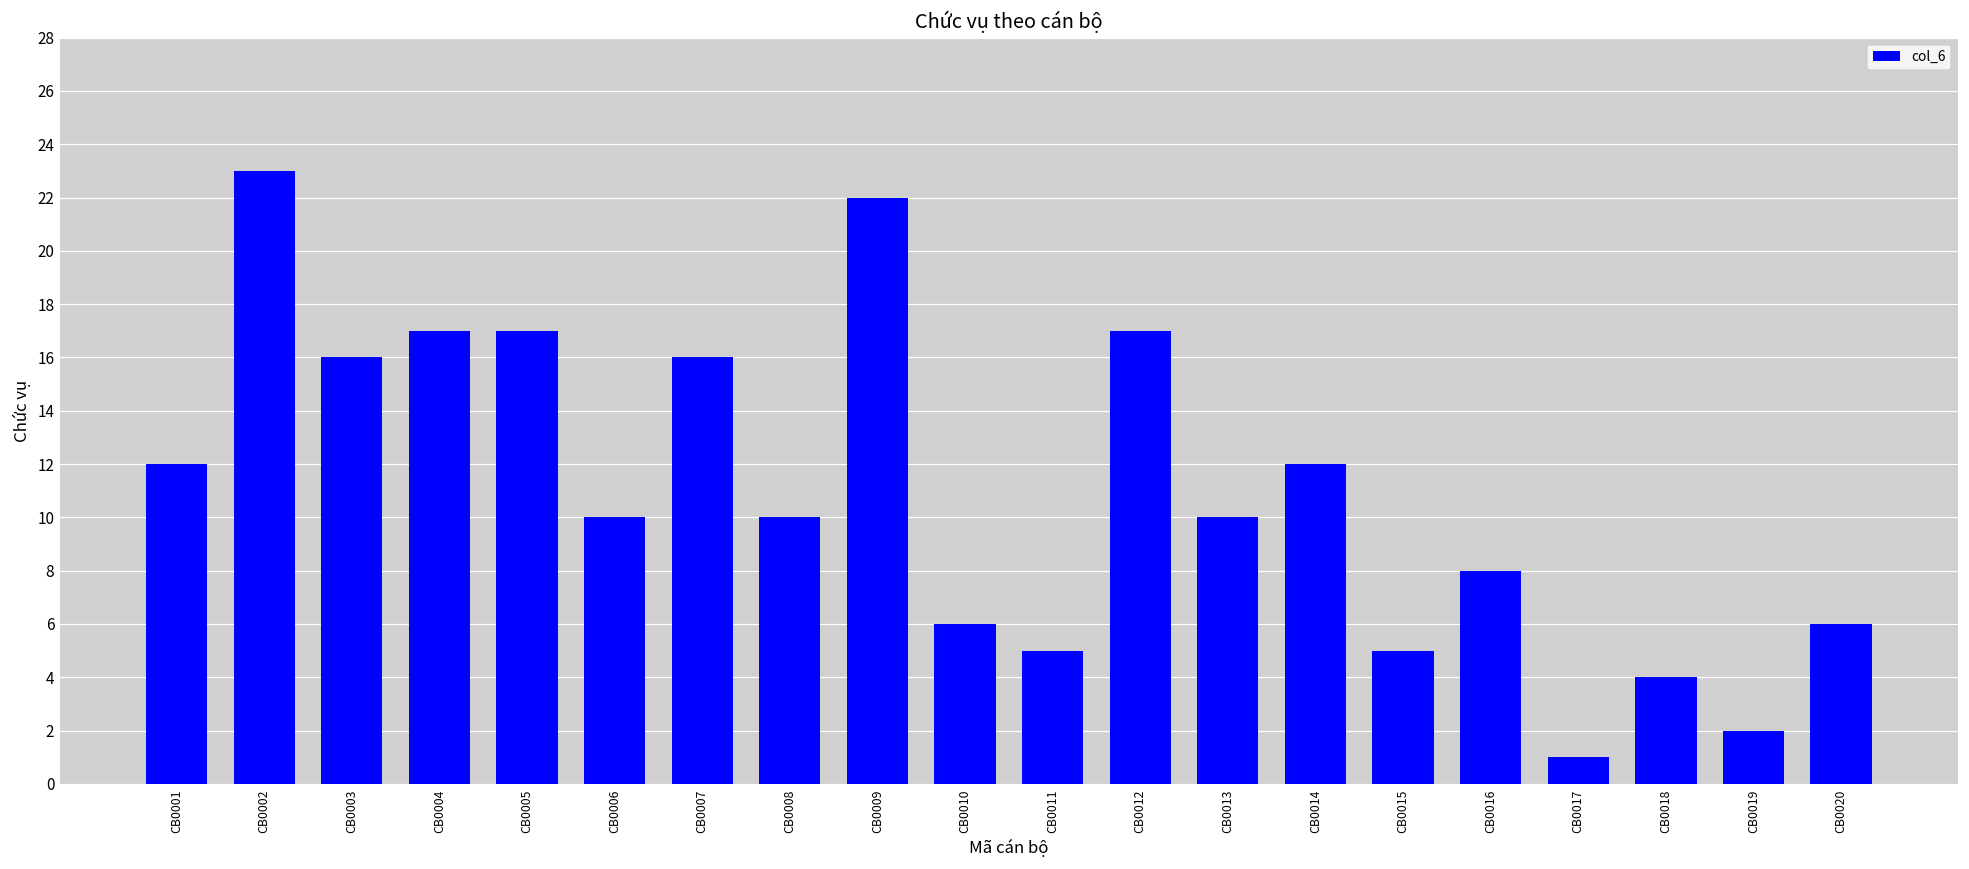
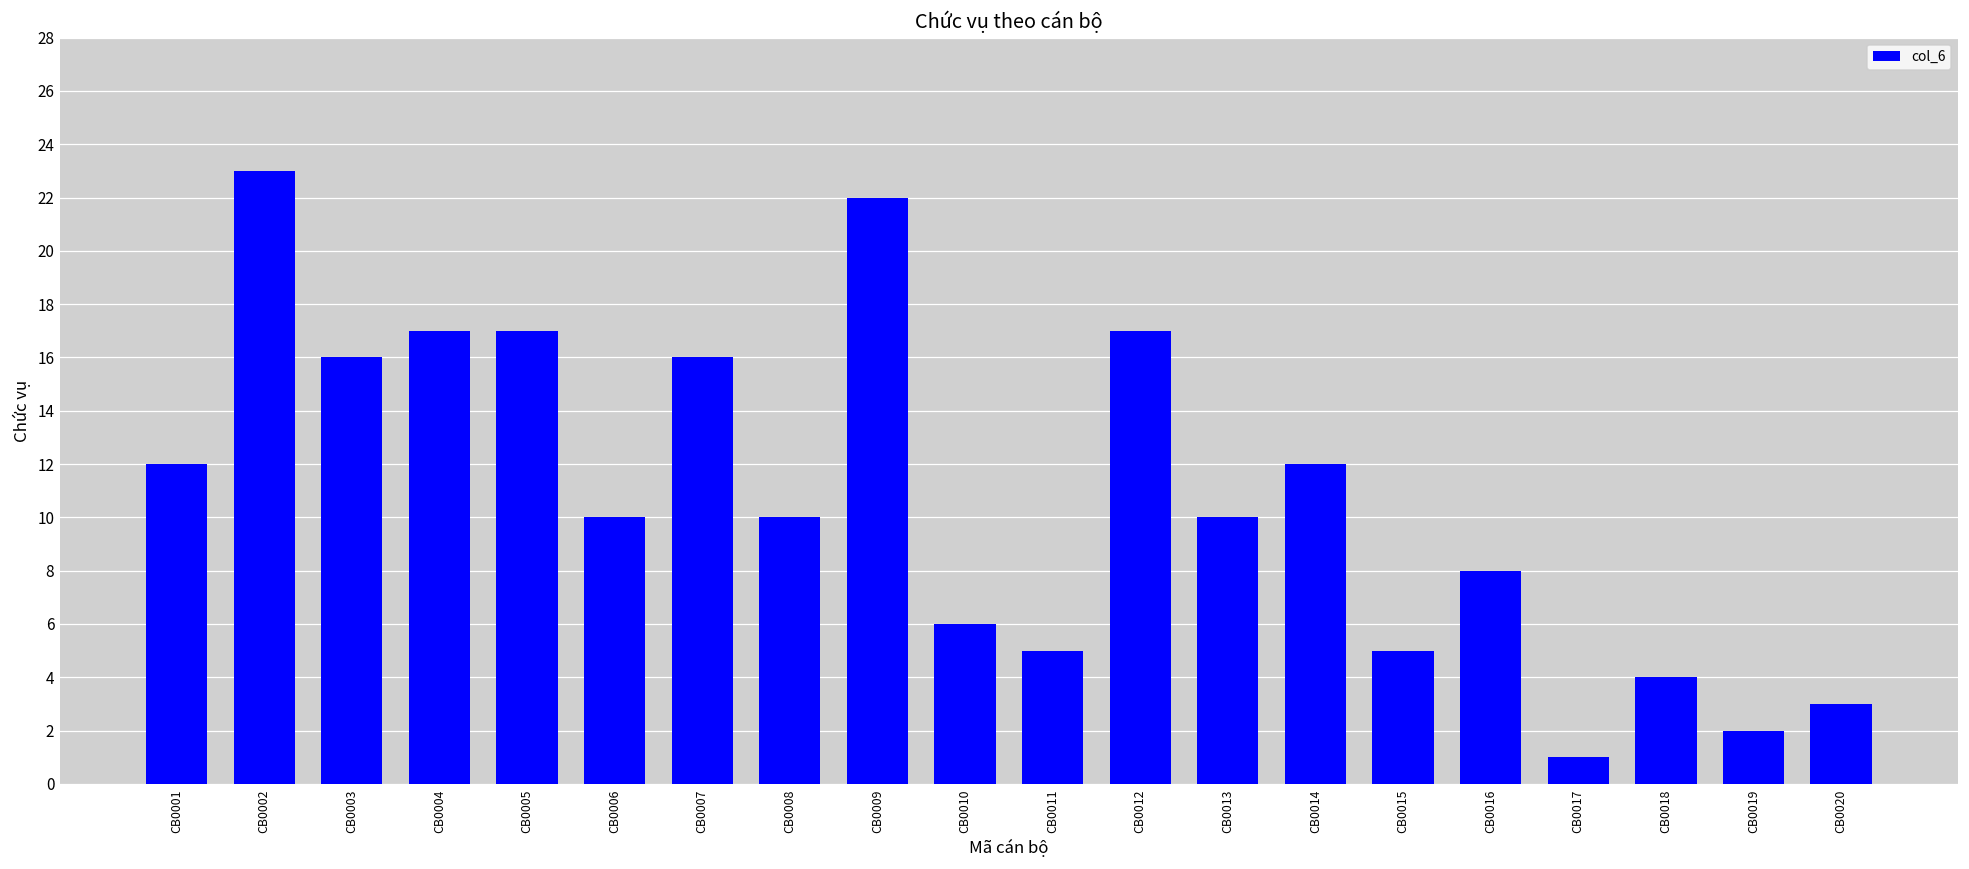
  {
    "CB0001": 12,
    "CB0002": 23,
    "CB0003": 16,
    "CB0004": 17,
    "CB0005": 17,
    "CB0006": 10,
    "CB0007": 16,
    "CB0008": 10,
    "CB0009": 22,
    "CB0010": 6,
    "CB0011": 5,
    "CB0012": 17,
    "CB0013": 10,
    "CB0014": 12,
    "CB0015": 5,
    "CB0016": 8,
    "CB0017": 1,
    "CB0018": 4,
    "CB0019": 2,
-   "CB0020": 6
+   "CB0020": 3
  }
